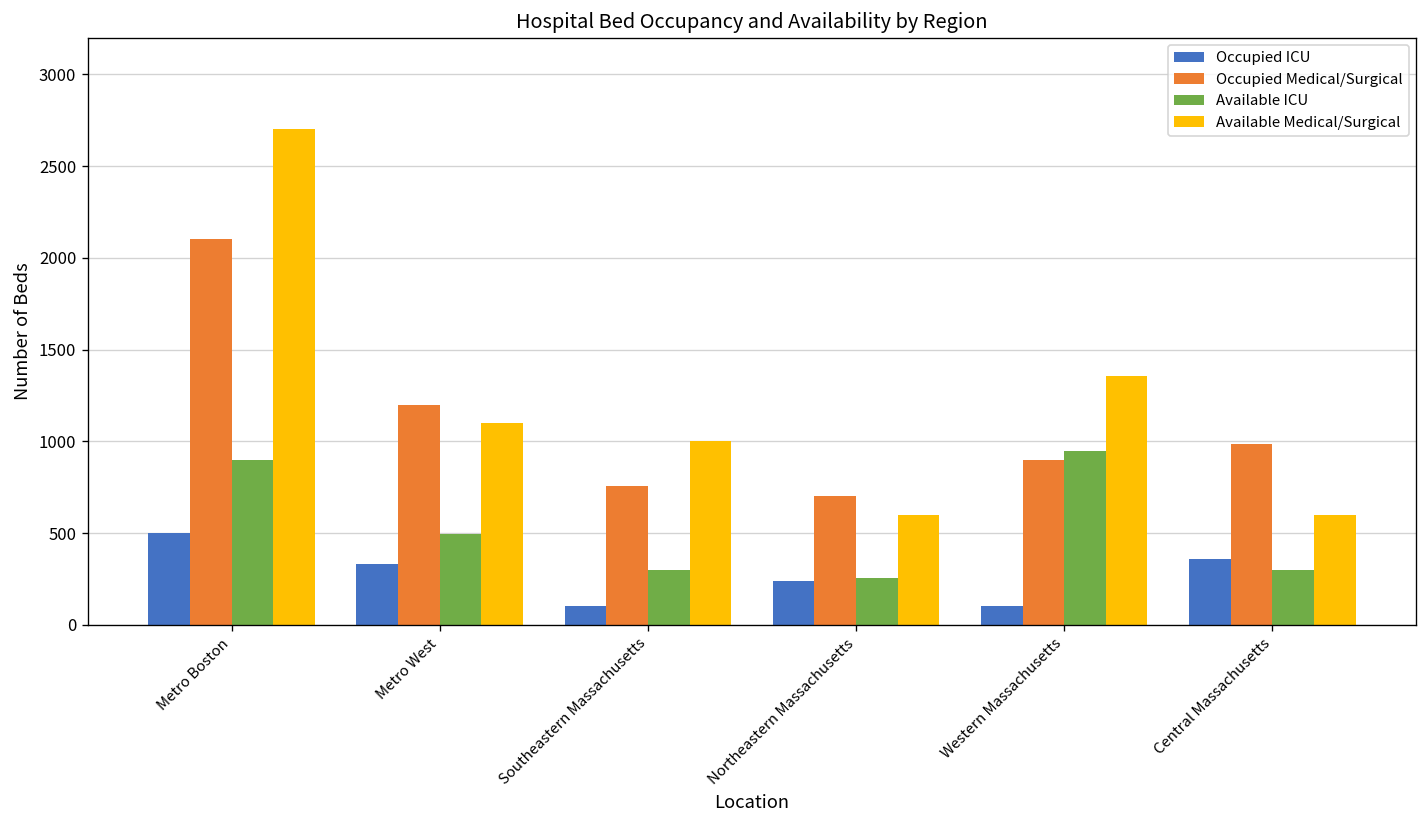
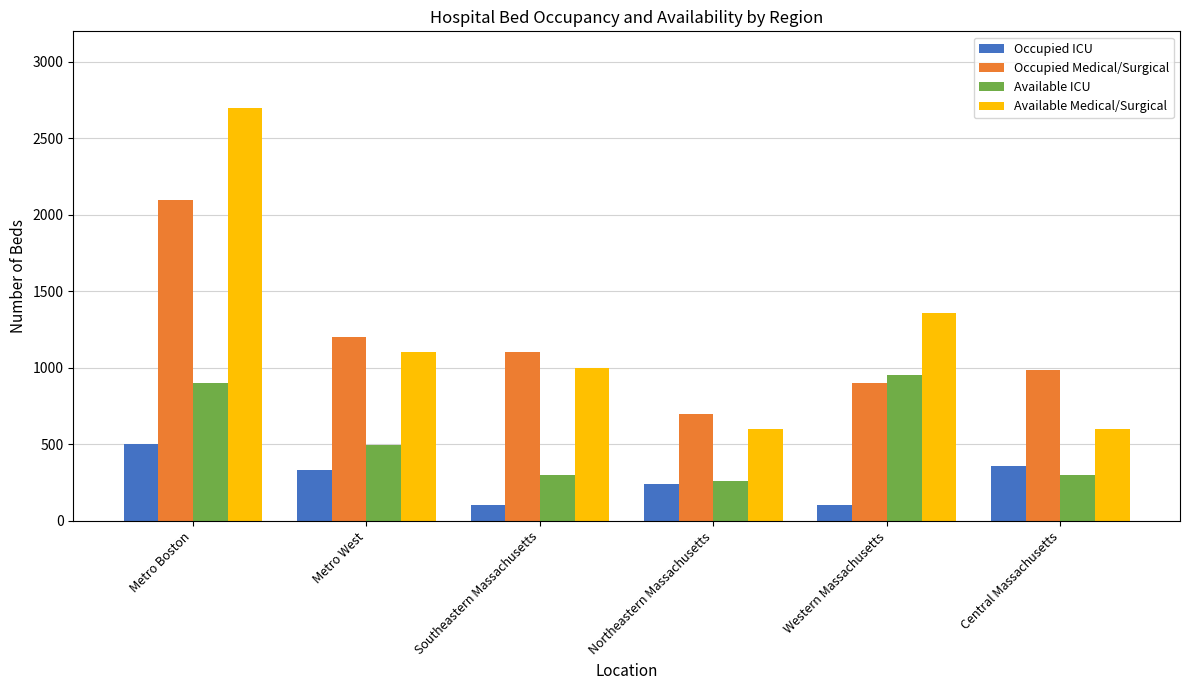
  {
    "Occupied ICU": {
      "Metro Boston": 500,
      "Metro West": 330,
      "Southeastern Massachusetts": 100,
      "Northeastern Massachusetts": 240,
      "Western Massachusetts": 100,
      "Central Massachusetts": 360
    },
    "Occupied Medical/Surgical": {
      "Metro Boston": 2100,
      "Metro West": 1200,
-     "Southeastern Massachusetts": 760,
+     "Southeastern Massachusetts": 1100,
      "Northeastern Massachusetts": 700,
      "Western Massachusetts": 900,
      "Central Massachusetts": 990
    },
    "Available ICU": {
      "Metro Boston": 900,
      "Metro West": 490,
      "Southeastern Massachusetts": 300,
      "Northeastern Massachusetts": 260,
      "Western Massachusetts": 950,
      "Central Massachusetts": 300
    },
    "Available Medical/Surgical": {
      "Metro Boston": 2700,
      "Metro West": 1100,
      "Southeastern Massachusetts": 1000,
      "Northeastern Massachusetts": 600,
      "Western Massachusetts": 1360,
      "Central Massachusetts": 600
    }
  }
